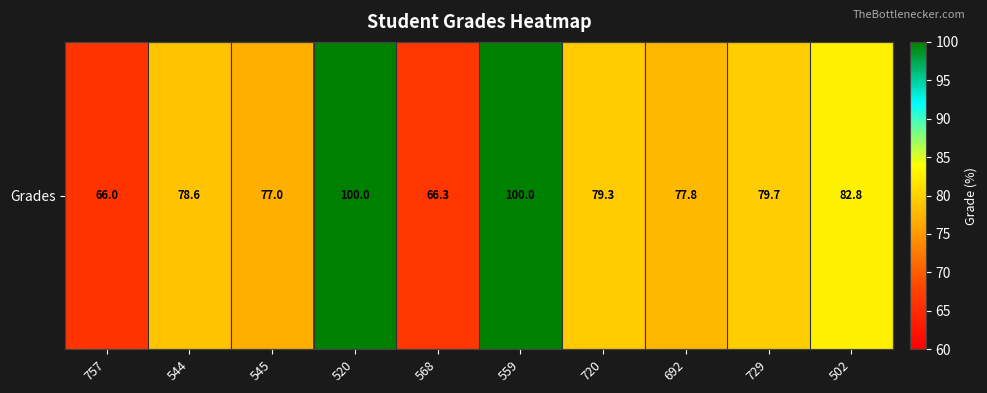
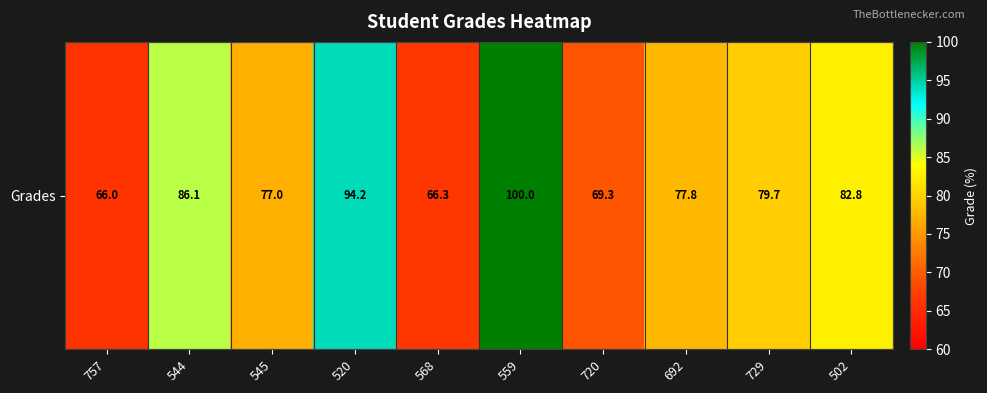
  {
    "Grades": {
      "757": 66.0,
-     "544": 78.6,
+     "544": 86.1,
      "545": 77.0,
-     "520": 100.0,
+     "520": 94.2,
      "568": 66.3,
      "559": 100.0,
-     "720": 79.3,
+     "720": 69.3,
      "692": 77.8,
      "729": 79.7,
      "502": 82.8
    }
  }
